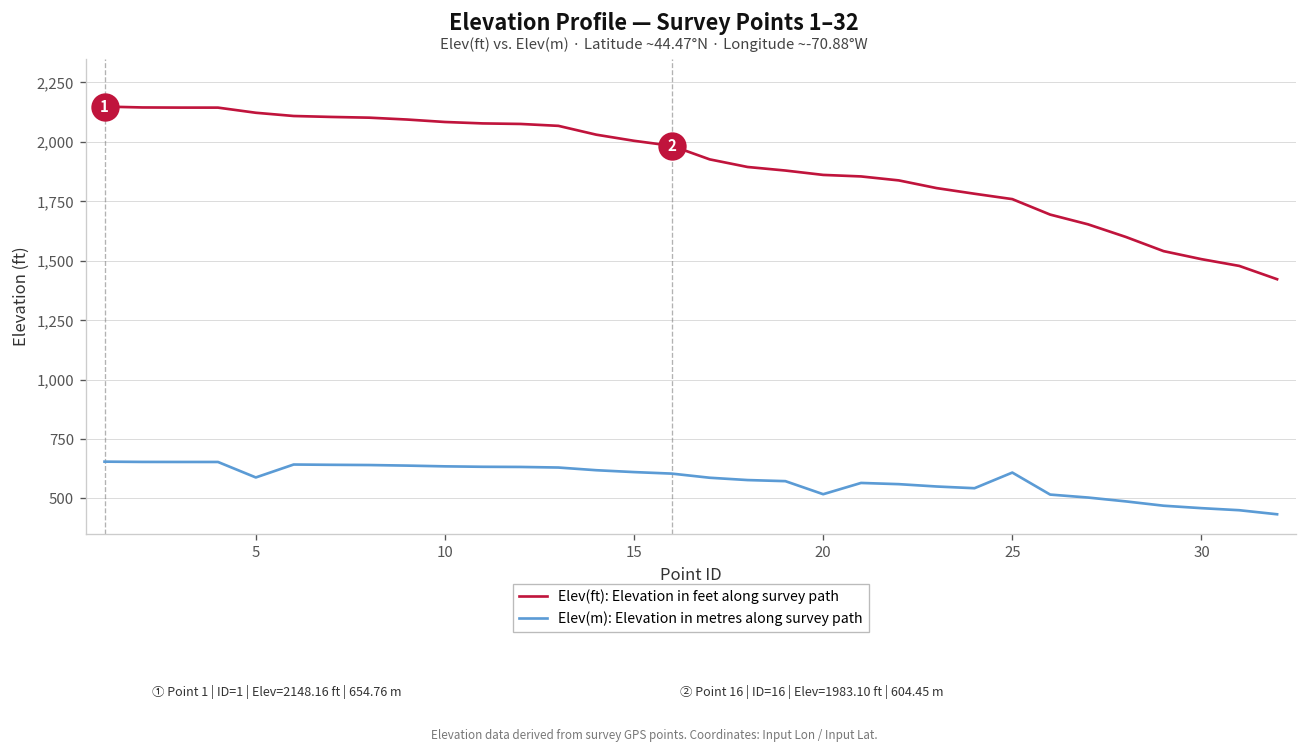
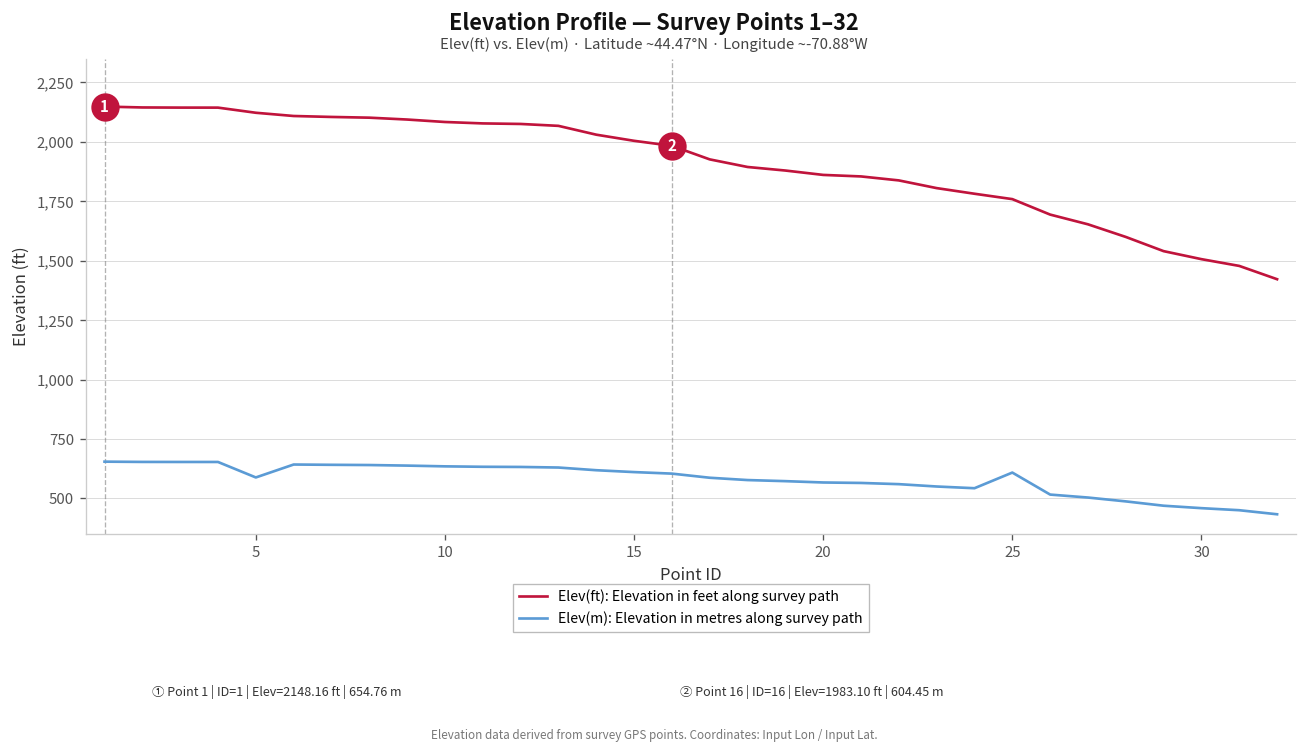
  {
    "Elev(m): Elevation in metres along survey path": {
      "5": 590,
      "10": 640,
      "15": 610,
-     "20": 520,
+     "20": 570,
      "25": 610,
      "30": 460
    }
  }
